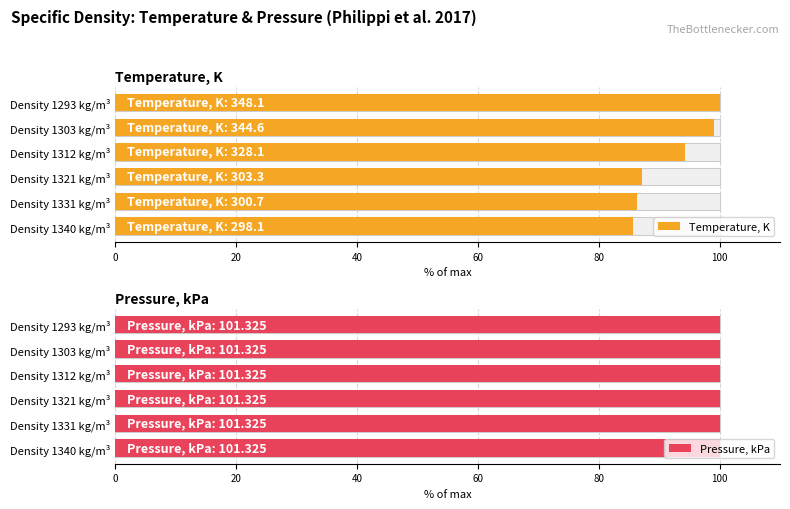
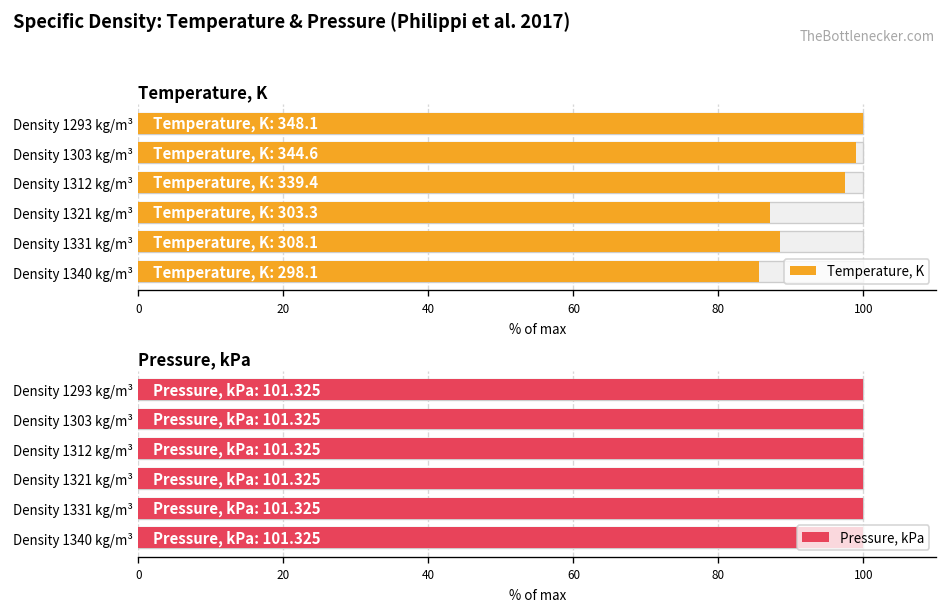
  {
    "Temperature, K": {
      "Temperature, K": {
-       "Density 1312 kg/m³": 328.1,
-       "Density 1331 kg/m³": 300.7
+       "Density 1312 kg/m³": 339.4,
+       "Density 1331 kg/m³": 308.1
      }
    }
  }
